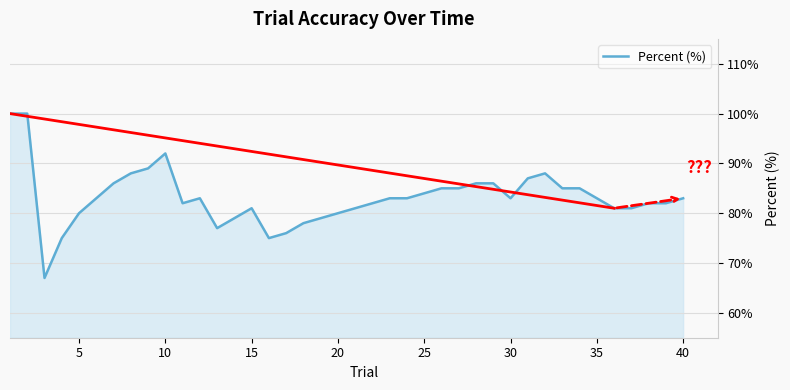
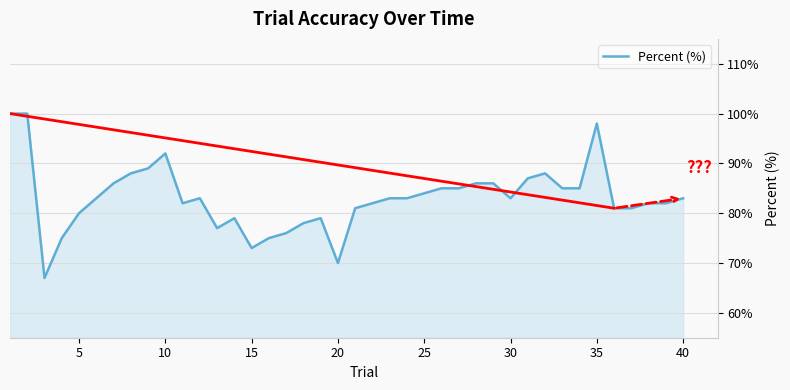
  {
    "Percent (%)": {
      "5": "80%",
      "10": "92%",
-     "15": "81%",
-     "20": "80%",
+     "15": "73%",
+     "20": "70%",
      "25": "84%",
      "30": "83%",
-     "35": "83%",
+     "35": "98%",
      "40": "83%"
    }
  }
